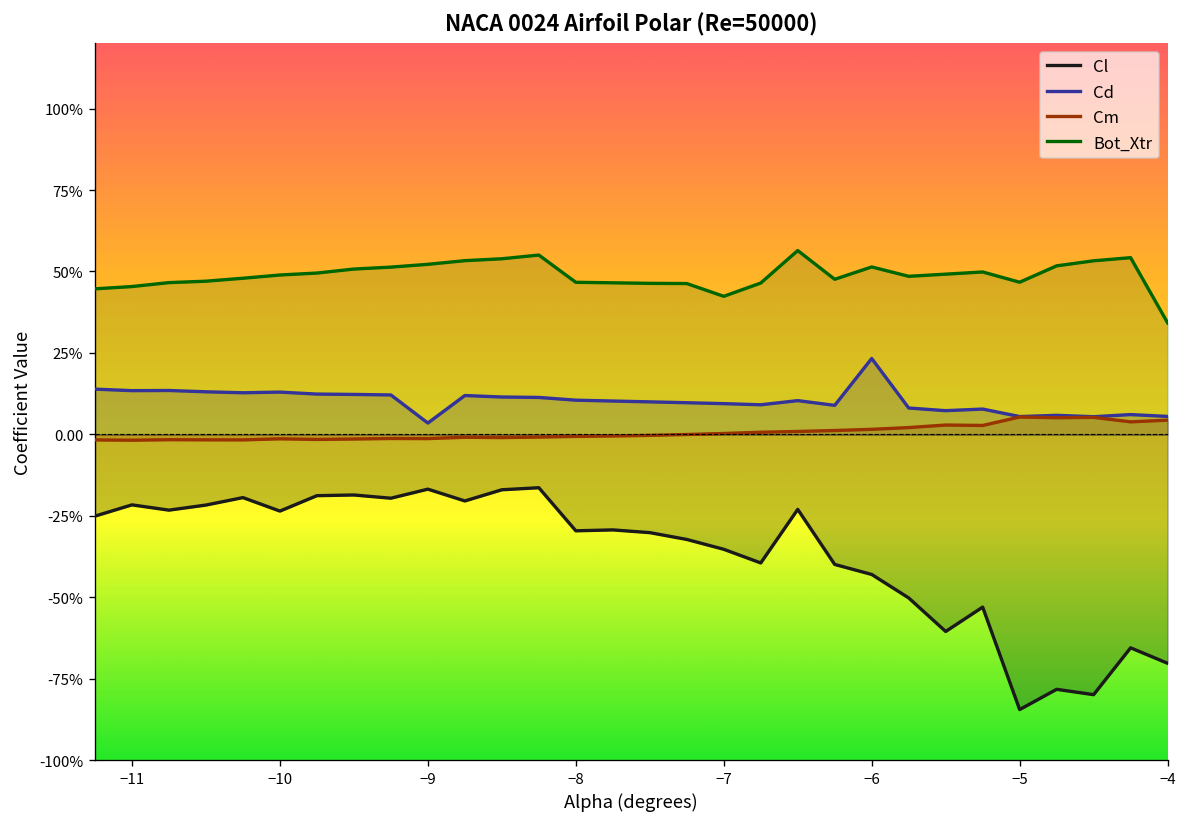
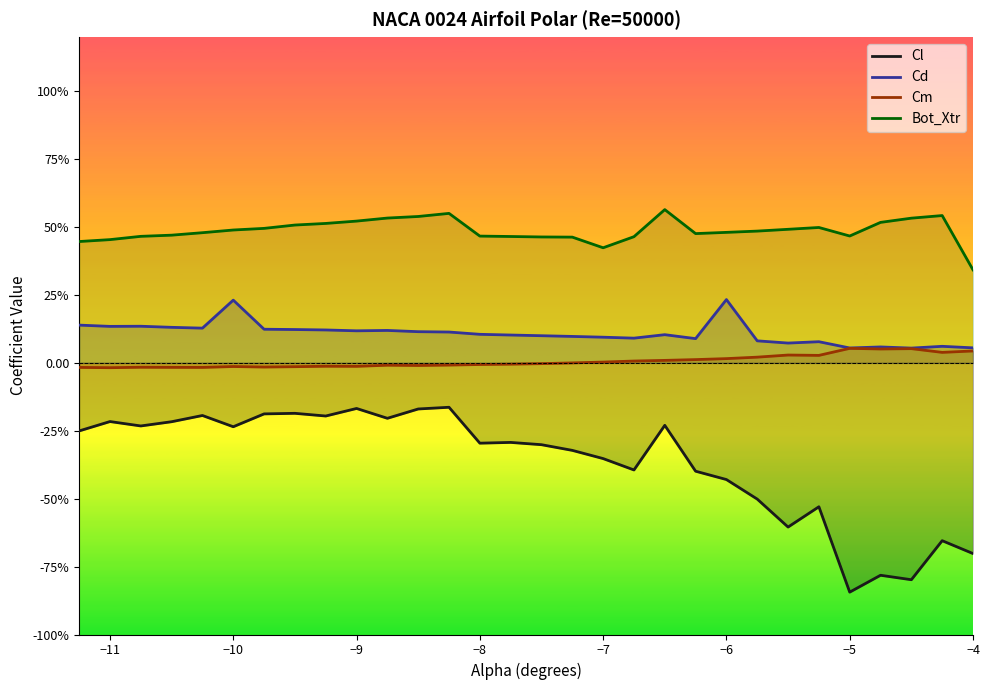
  {
    "Cd": {
      "−11": "13%",
-     "−10": "13%",
-     "−9": "4%",
+     "−10": "23%",
+     "−9": "12%",
      "−8": "11%",
      "−7": "9%",
      "−6": "23%",
      "−4": "6%"
    },
    "Bot_Xtr": {
      "−11": "45%",
      "−10": "49%",
      "−9": "52%",
      "−8": "47%",
      "−7": "42%",
-     "−6": "51%",
+     "−6": "48%",
      "−5": "47%",
      "−4": "34%"
    }
  }
